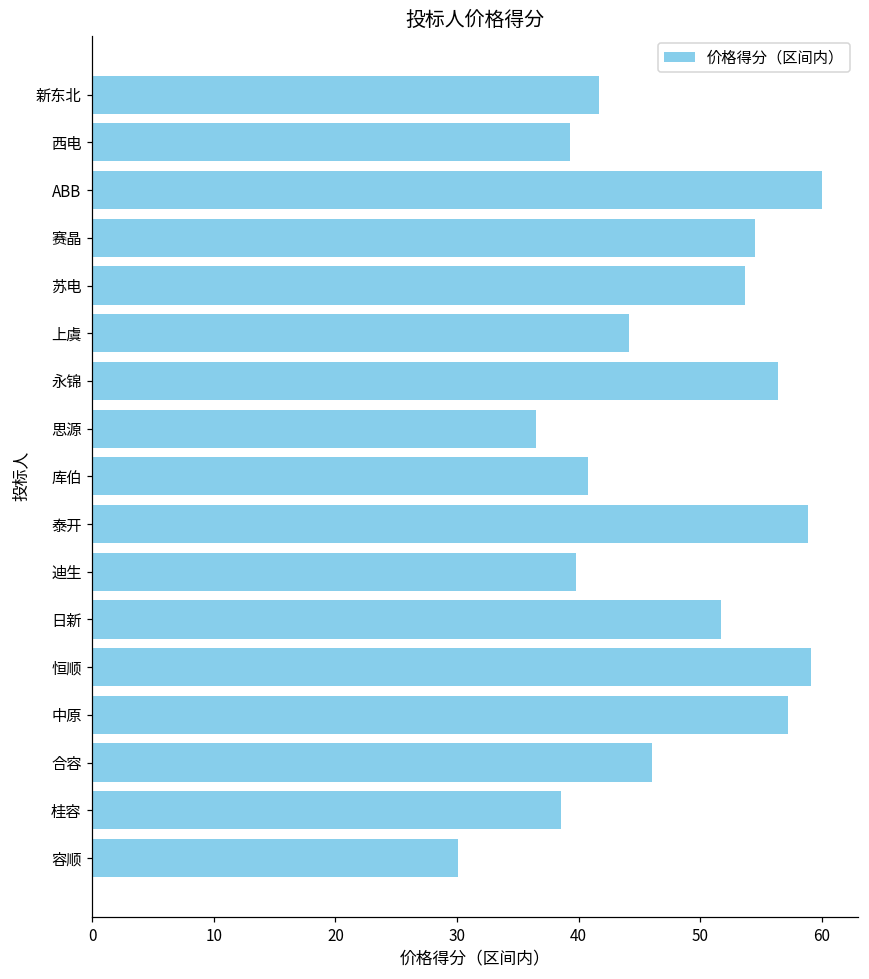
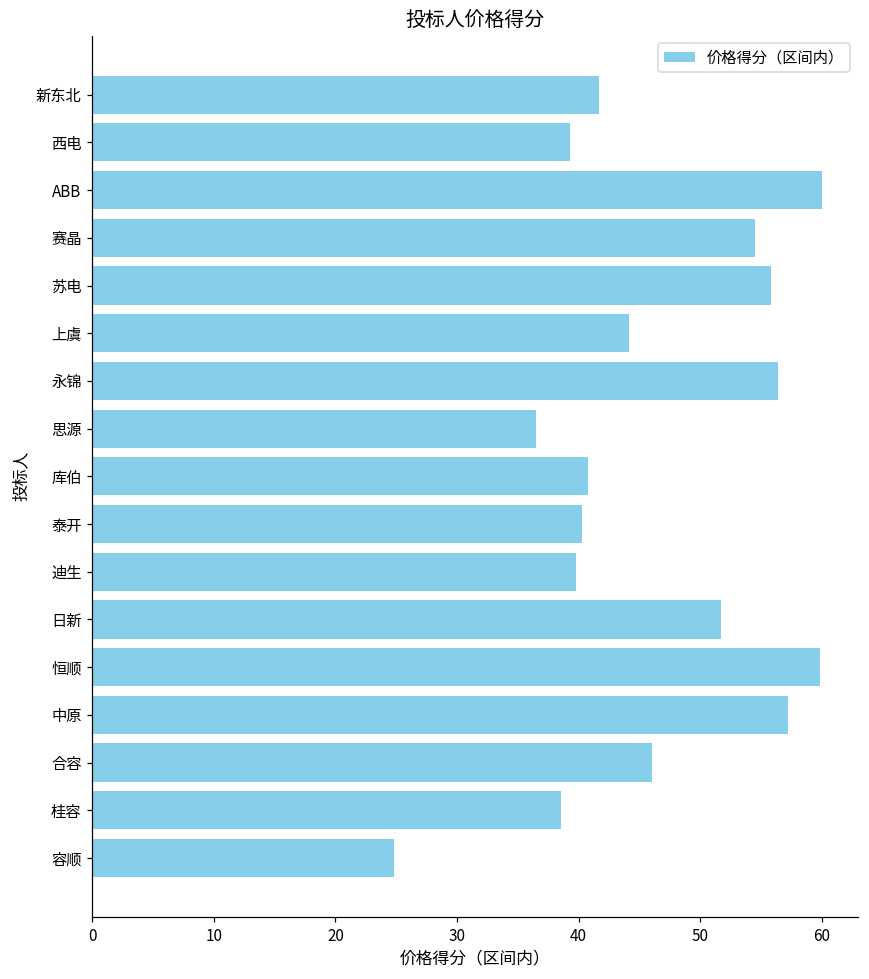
  {
    "新东北": 41.7,
    "西电": 39.3,
    "ABB": 60.0,
    "赛晶": 54.5,
-   "苏电": 53.7,
+   "苏电": 55.8,
    "上虞": 44.2,
    "永锦": 56.4,
    "思源": 36.5,
    "库伯": 40.8,
-   "泰开": 58.9,
+   "泰开": 40.3,
    "迪生": 39.8,
    "日新": 51.7,
-   "恒顺": 59.1,
+   "恒顺": 59.9,
    "中原": 57.2,
    "合容": 46.1,
    "桂容": 38.6,
-   "容顺": 30.1
+   "容顺": 24.8
  }
